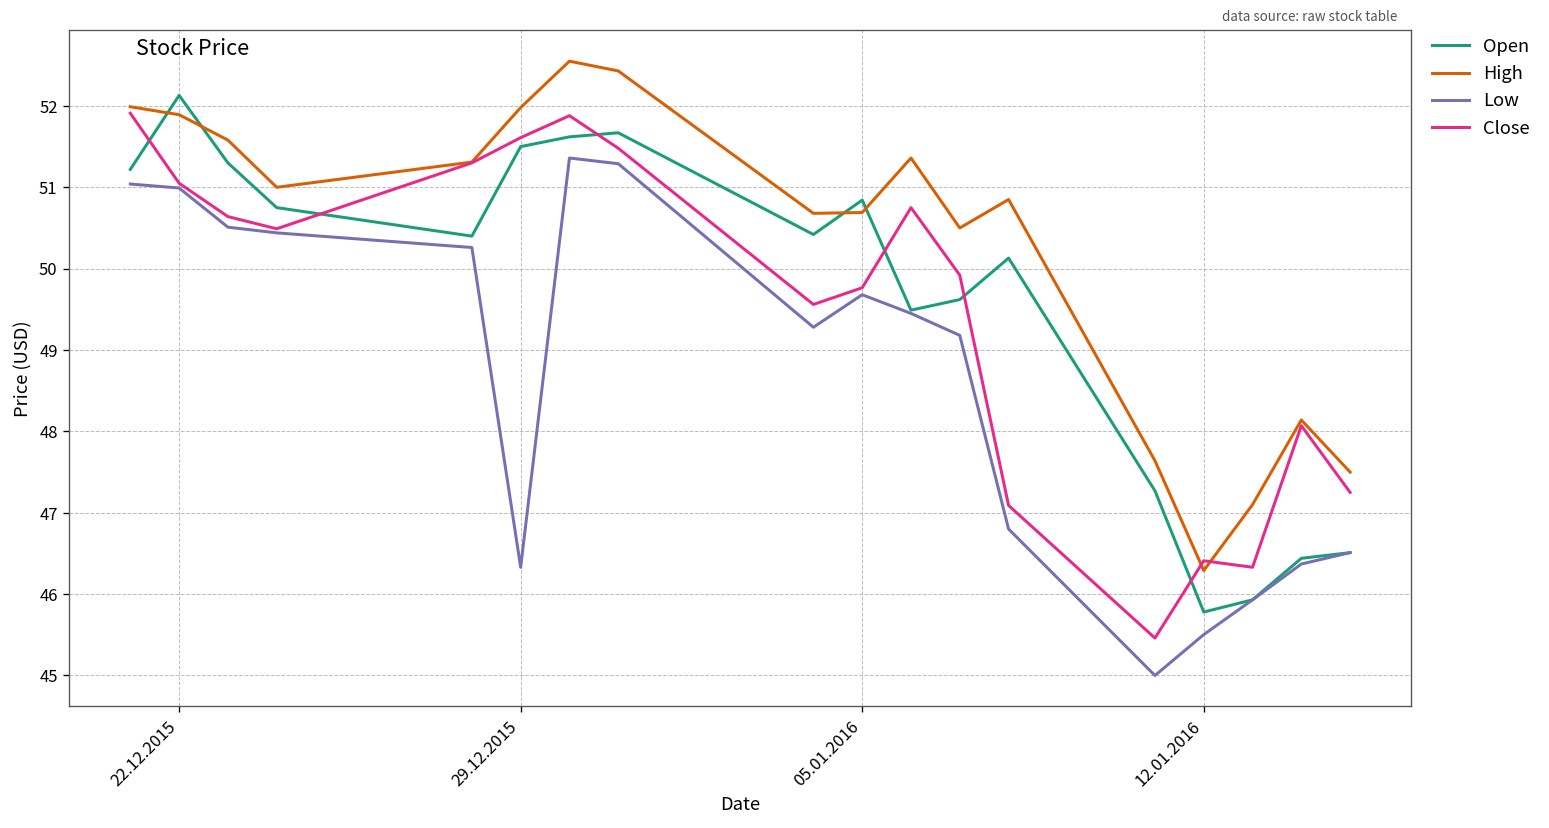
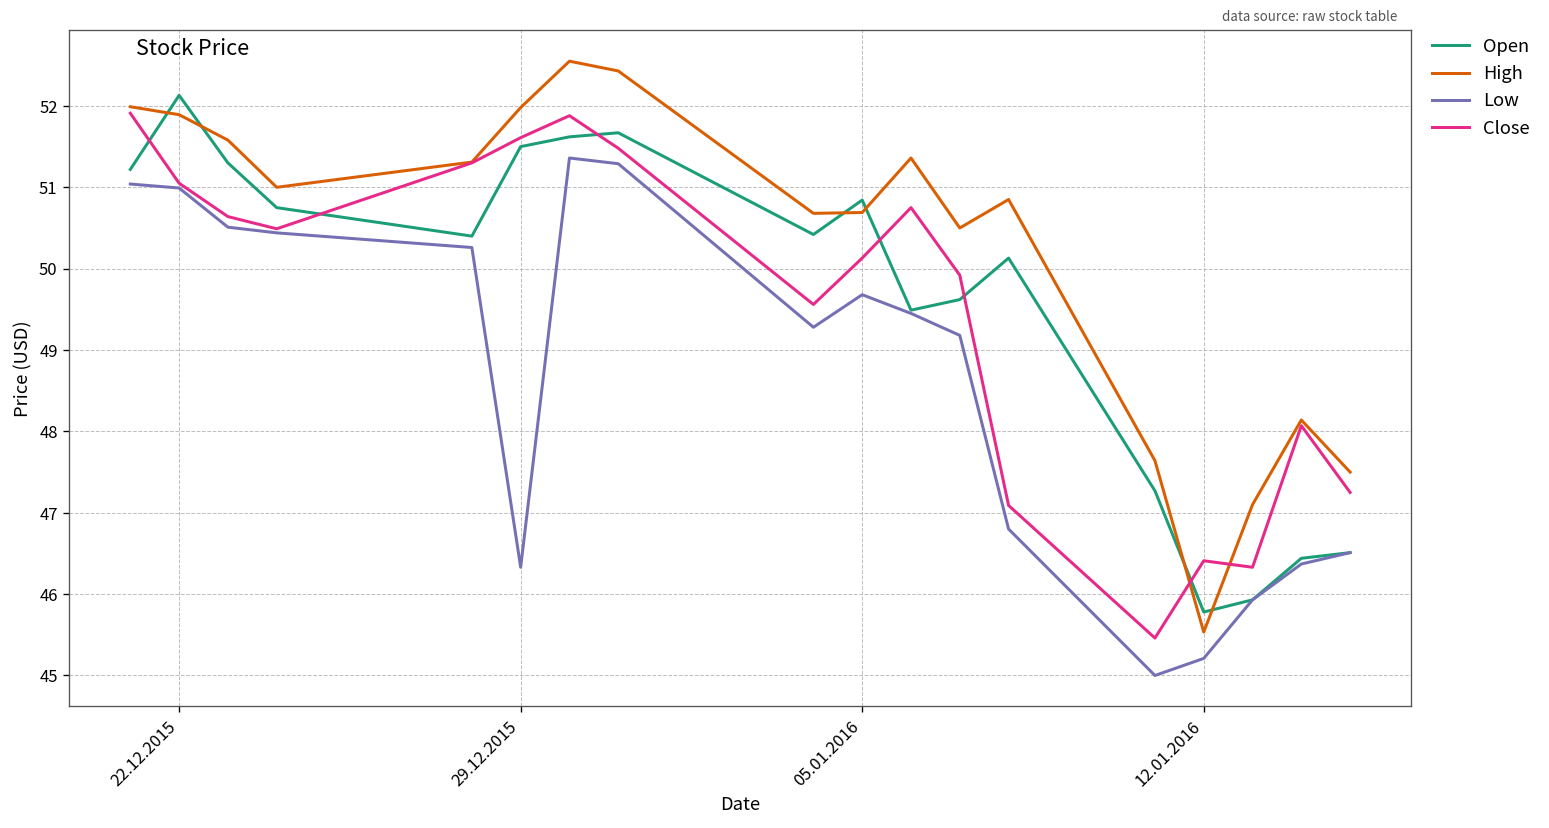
  {
    "Open": {
      "22.12.2015": 52.1,
      "29.12.2015": 51.5,
      "05.01.2016": 50.8,
      "12.01.2016": 45.8
    },
    "High": {
      "22.12.2015": 51.9,
      "29.12.2015": 52.0,
      "05.01.2016": 50.7,
-     "12.01.2016": 46.3
+     "12.01.2016": 45.5
    },
    "Low": {
      "22.12.2015": 51.0,
      "29.12.2015": 46.3,
      "05.01.2016": 49.7,
-     "12.01.2016": 45.5
+     "12.01.2016": 45.2
    },
    "Close": {
      "22.12.2015": 51.0,
      "29.12.2015": 51.6,
-     "05.01.2016": 49.8,
+     "05.01.2016": 50.1,
      "12.01.2016": 46.4
    }
  }
